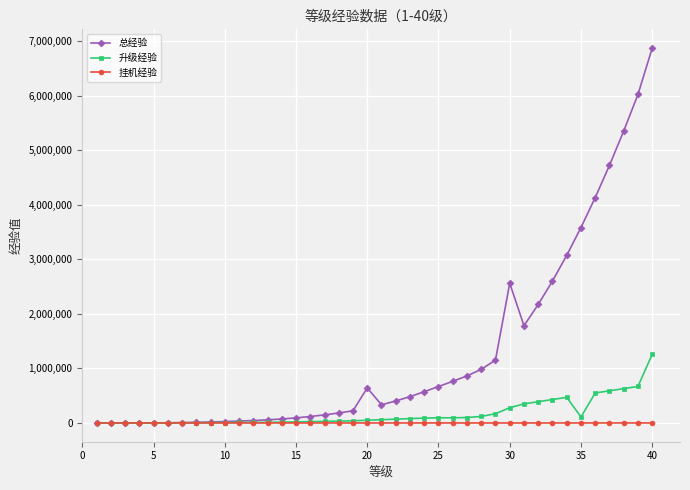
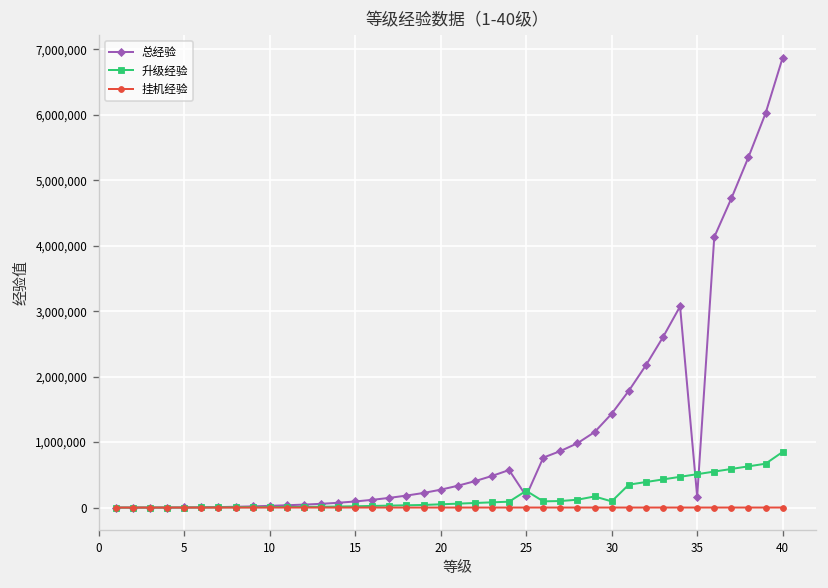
  {
    "总经验": {
      "15": "100,000",
-     "20": "600,000",
-     "25": "700,000",
-     "30": "2,600,000",
-     "35": "3,600,000",
+     "20": "300,000",
+     "25": "200,000",
+     "30": "1,400,000",
+     "35": "200,000",
      "40": "6,900,000"
    },
    "升级经验": {
      "20": "100,000",
-     "25": "100,000",
-     "30": "300,000",
-     "35": "100,000",
-     "40": "1,300,000"
+     "25": "300,000",
+     "30": "100,000",
+     "35": "500,000",
+     "40": "900,000"
    },
    "挂机经验": {
      "20": "0",
      "25": "0",
      "30": "0",
      "35": "0",
      "40": "0"
    }
  }
